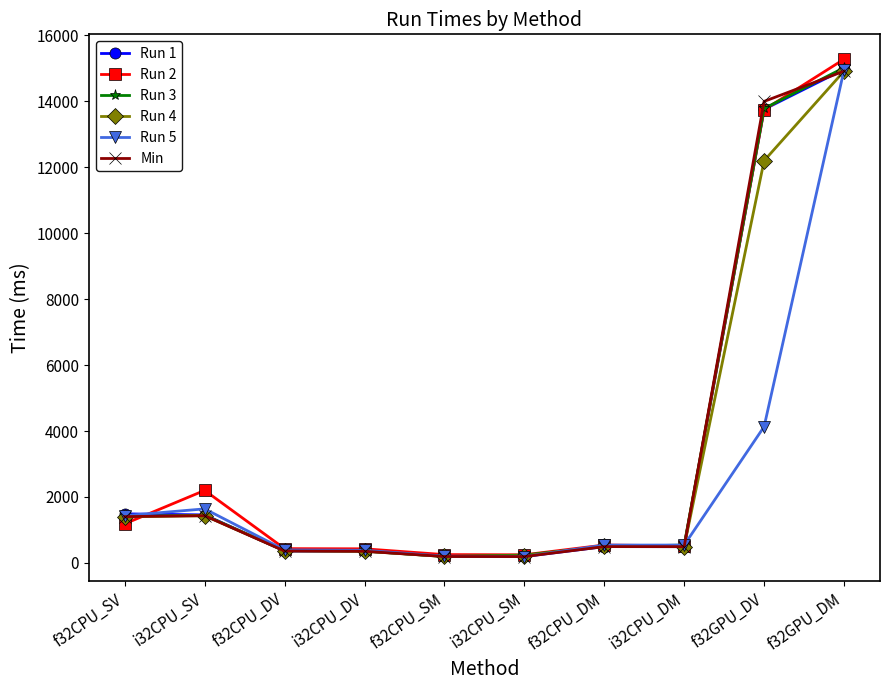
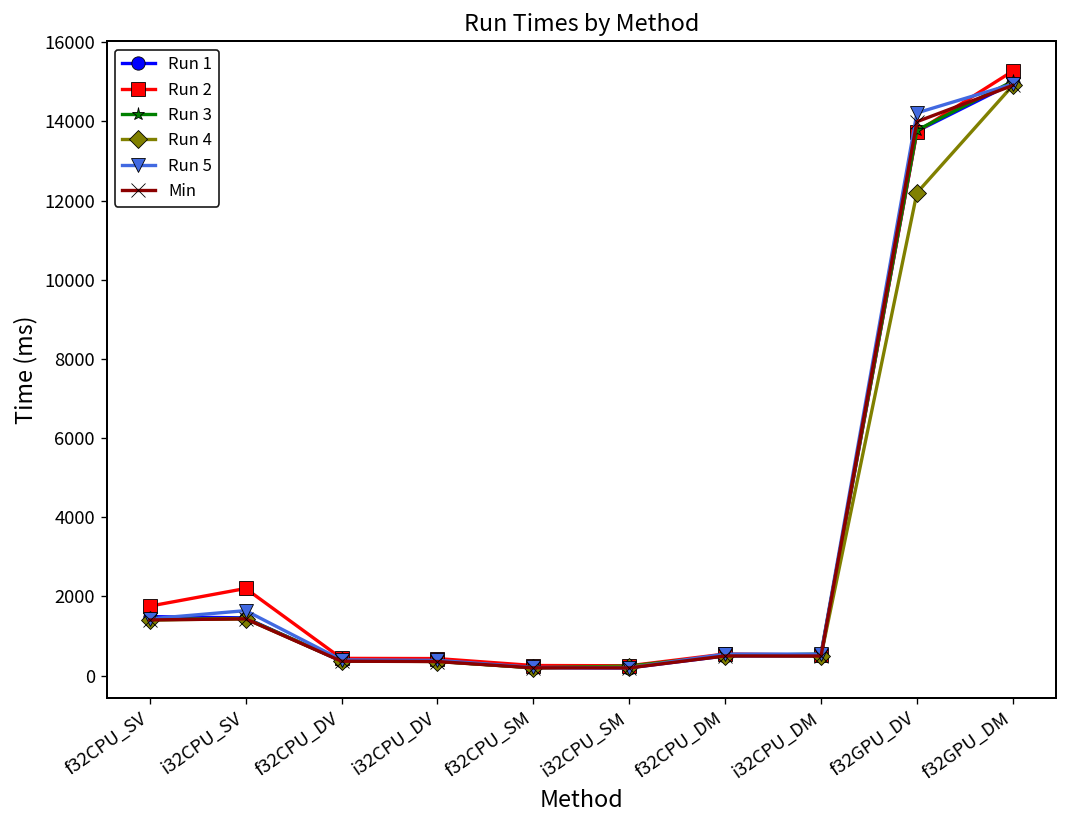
  {
    "Run 2": {
-     "f32CPU_SV": 1200,
+     "f32CPU_SV": 1800,
      "i32CPU_SV": 2200,
      "f32GPU_DM": 15300
    },
    "Run 4": {
      "f32GPU_DV": 12200
    },
    "Run 5": {
      "i32CPU_SV": 1600,
-     "f32GPU_DV": 4100
+     "f32GPU_DV": 14200
    },
    "Min": {
      "f32GPU_DV": 14000
    }
  }
